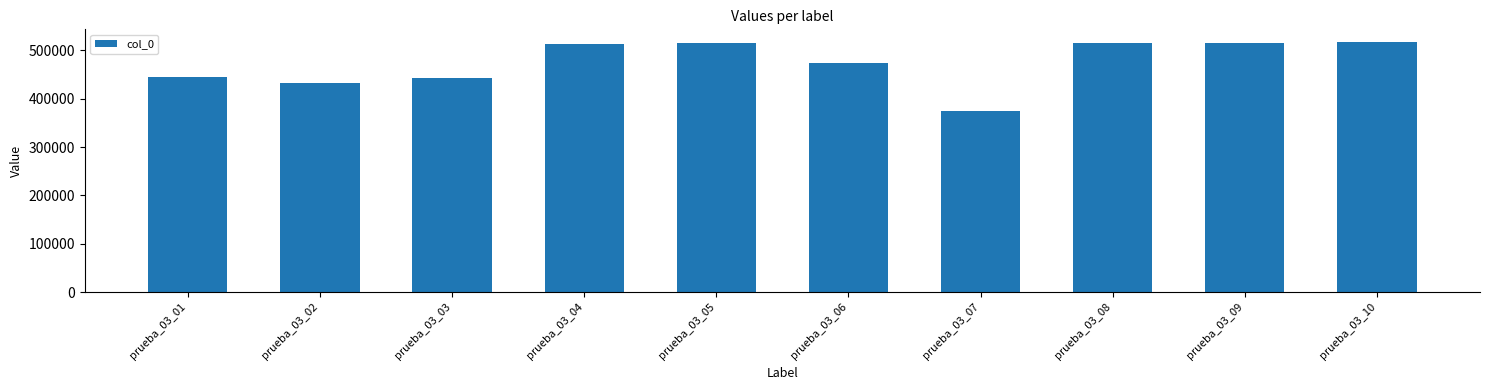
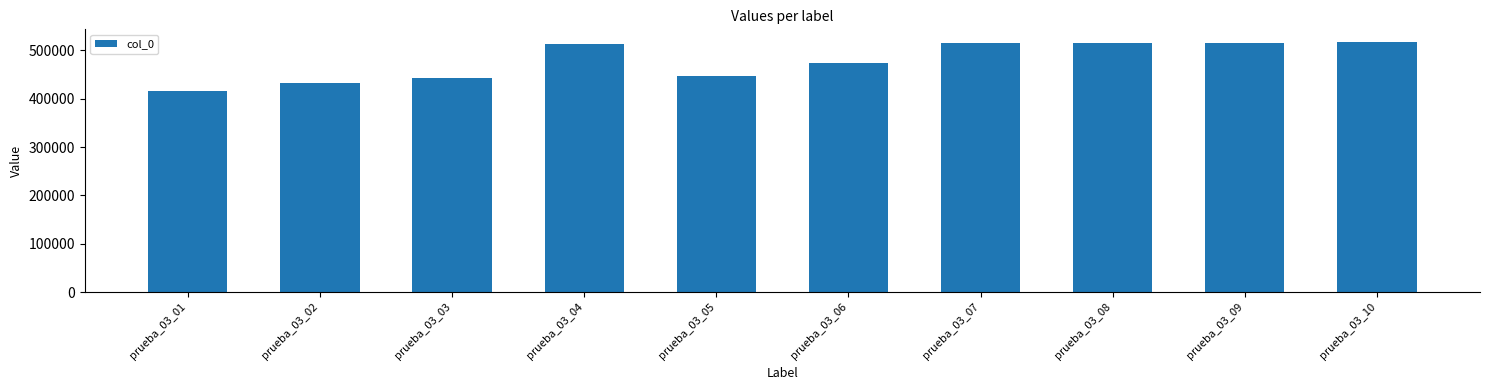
  {
-   "prueba_03_01": 440000,
+   "prueba_03_01": 420000,
    "prueba_03_02": 430000,
    "prueba_03_03": 440000,
    "prueba_03_04": 510000,
-   "prueba_03_05": 510000,
+   "prueba_03_05": 450000,
    "prueba_03_06": 470000,
-   "prueba_03_07": 370000,
+   "prueba_03_07": 520000,
    "prueba_03_08": 520000,
    "prueba_03_09": 520000,
    "prueba_03_10": 520000
  }
